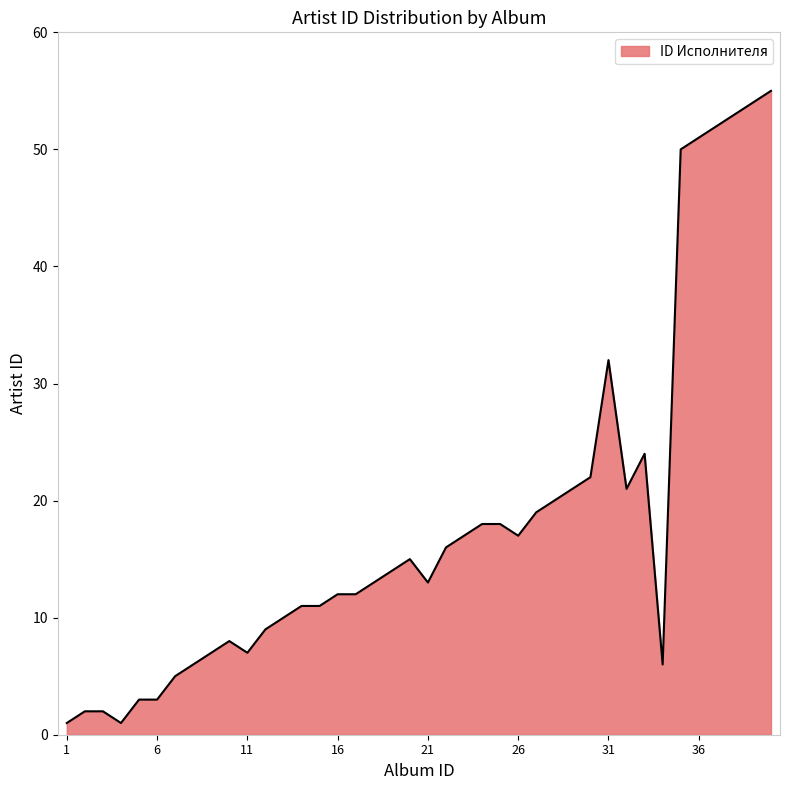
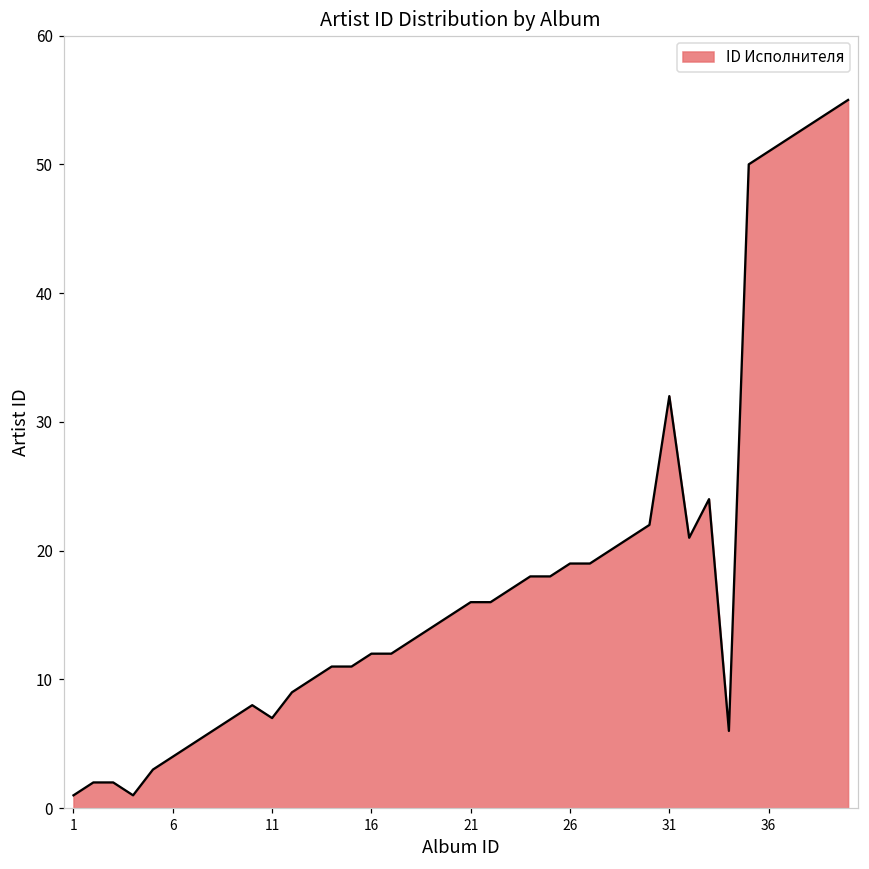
  {
    "1": 1,
-   "6": 3,
+   "6": 4,
    "11": 7,
    "16": 12,
-   "21": 13,
-   "26": 17,
+   "21": 16,
+   "26": 19,
    "31": 32,
    "36": 51
  }
